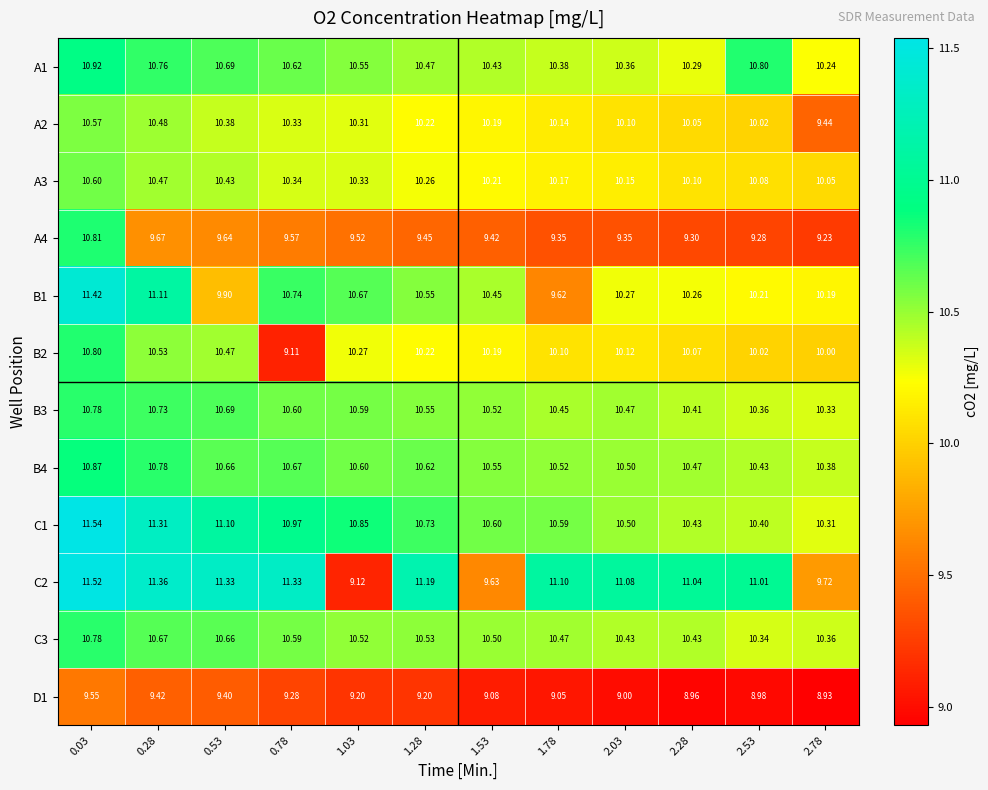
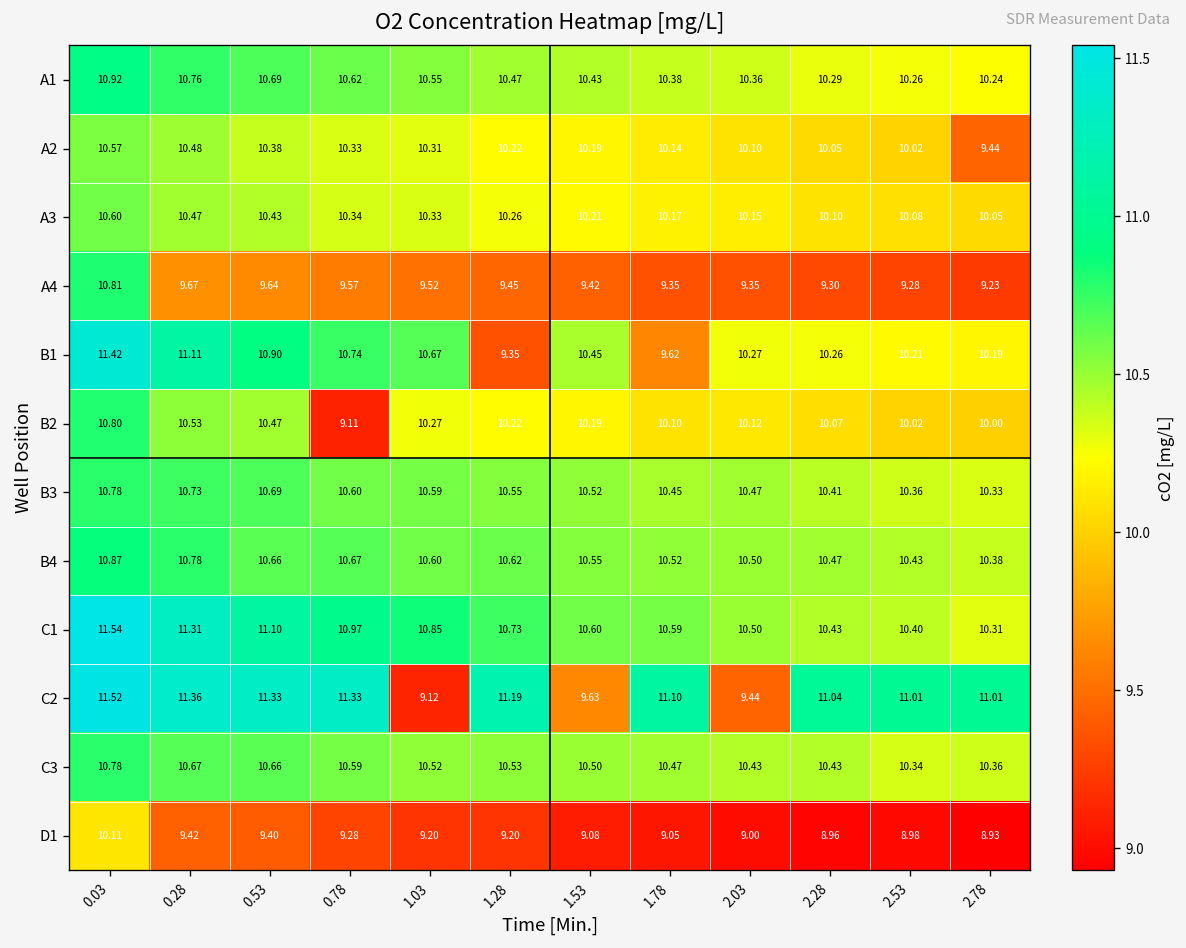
  {
    "A1": {
      "0.03": 10.92,
      "0.28": 10.76,
      "0.53": 10.69,
      "0.78": 10.62,
      "1.03": 10.55,
      "1.28": 10.47,
      "1.53": 10.43,
      "1.78": 10.38,
      "2.03": 10.36,
      "2.28": 10.29,
-     "2.53": 10.80,
+     "2.53": 10.26,
      "2.78": 10.24
    },
    "A2": {
      "0.03": 10.57,
      "0.28": 10.48,
      "0.53": 10.38,
      "0.78": 10.33,
      "1.03": 10.31,
      "1.28": 10.22,
      "1.53": 10.19,
      "1.78": 10.14,
      "2.03": 10.10,
      "2.28": 10.05,
      "2.53": 10.02,
      "2.78": 9.44
    },
    "A3": {
      "0.03": 10.60,
      "0.28": 10.47,
      "0.53": 10.43,
      "0.78": 10.34,
      "1.03": 10.33,
      "1.28": 10.26,
      "1.53": 10.21,
      "1.78": 10.17,
      "2.03": 10.15,
      "2.28": 10.10,
      "2.53": 10.08,
      "2.78": 10.05
    },
    "A4": {
      "0.03": 10.81,
      "0.28": 9.67,
      "0.53": 9.64,
      "0.78": 9.57,
      "1.03": 9.52,
      "1.28": 9.45,
      "1.53": 9.42,
      "1.78": 9.35,
      "2.03": 9.35,
      "2.28": 9.30,
      "2.53": 9.28,
      "2.78": 9.23
    },
    "B1": {
      "0.03": 11.42,
      "0.28": 11.11,
-     "0.53": 9.90,
+     "0.53": 10.90,
      "0.78": 10.74,
      "1.03": 10.67,
-     "1.28": 10.55,
+     "1.28": 9.35,
      "1.53": 10.45,
      "1.78": 9.62,
      "2.03": 10.27,
      "2.28": 10.26,
      "2.53": 10.21,
      "2.78": 10.19
    },
    "B2": {
      "0.03": 10.80,
      "0.28": 10.53,
      "0.53": 10.47,
      "0.78": 9.11,
      "1.03": 10.27,
      "1.28": 10.22,
      "1.53": 10.19,
      "1.78": 10.10,
      "2.03": 10.12,
      "2.28": 10.07,
      "2.53": 10.02,
      "2.78": 10.00
    },
    "B3": {
      "0.03": 10.78,
      "0.28": 10.73,
      "0.53": 10.69,
      "0.78": 10.60,
      "1.03": 10.59,
      "1.28": 10.55,
      "1.53": 10.52,
      "1.78": 10.45,
      "2.03": 10.47,
      "2.28": 10.41,
      "2.53": 10.36,
      "2.78": 10.33
    },
    "B4": {
      "0.03": 10.87,
      "0.28": 10.78,
      "0.53": 10.66,
      "0.78": 10.67,
      "1.03": 10.60,
      "1.28": 10.62,
      "1.53": 10.55,
      "1.78": 10.52,
      "2.03": 10.50,
      "2.28": 10.47,
      "2.53": 10.43,
      "2.78": 10.38
    },
    "C1": {
      "0.03": 11.54,
      "0.28": 11.31,
      "0.53": 11.10,
      "0.78": 10.97,
      "1.03": 10.85,
      "1.28": 10.73,
      "1.53": 10.60,
      "1.78": 10.59,
      "2.03": 10.50,
      "2.28": 10.43,
      "2.53": 10.40,
      "2.78": 10.31
    },
    "C2": {
      "0.03": 11.52,
      "0.28": 11.36,
      "0.53": 11.33,
      "0.78": 11.33,
      "1.03": 9.12,
      "1.28": 11.19,
      "1.53": 9.63,
      "1.78": 11.10,
-     "2.03": 11.08,
+     "2.03": 9.44,
      "2.28": 11.04,
      "2.53": 11.01,
-     "2.78": 9.72
+     "2.78": 11.01
    },
    "C3": {
      "0.03": 10.78,
      "0.28": 10.67,
      "0.53": 10.66,
      "0.78": 10.59,
      "1.03": 10.52,
      "1.28": 10.53,
      "1.53": 10.50,
      "1.78": 10.47,
      "2.03": 10.43,
      "2.28": 10.43,
      "2.53": 10.34,
      "2.78": 10.36
    },
    "D1": {
-     "0.03": 9.55,
+     "0.03": 10.11,
      "0.28": 9.42,
      "0.53": 9.40,
      "0.78": 9.28,
      "1.03": 9.20,
      "1.28": 9.20,
      "1.53": 9.08,
      "1.78": 9.05,
      "2.03": 9.00,
      "2.28": 8.96,
      "2.53": 8.98,
      "2.78": 8.93
    }
  }
